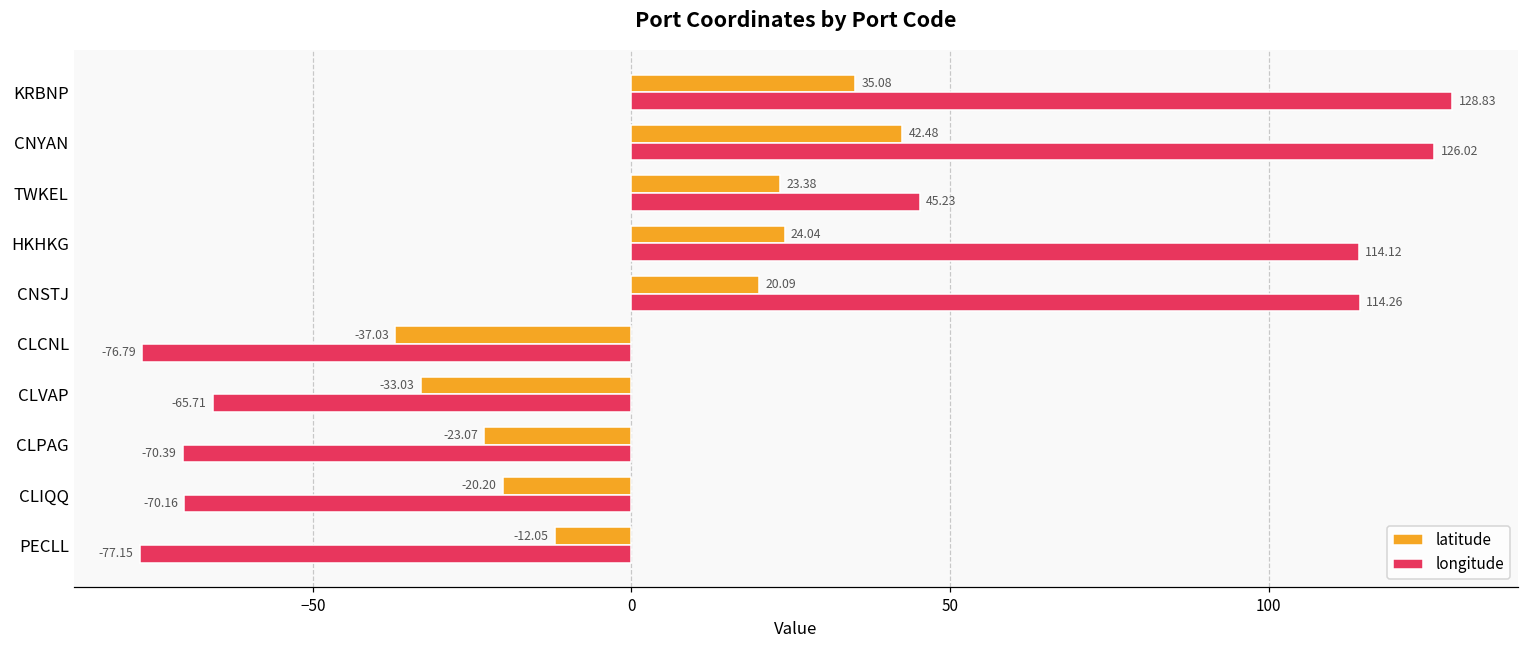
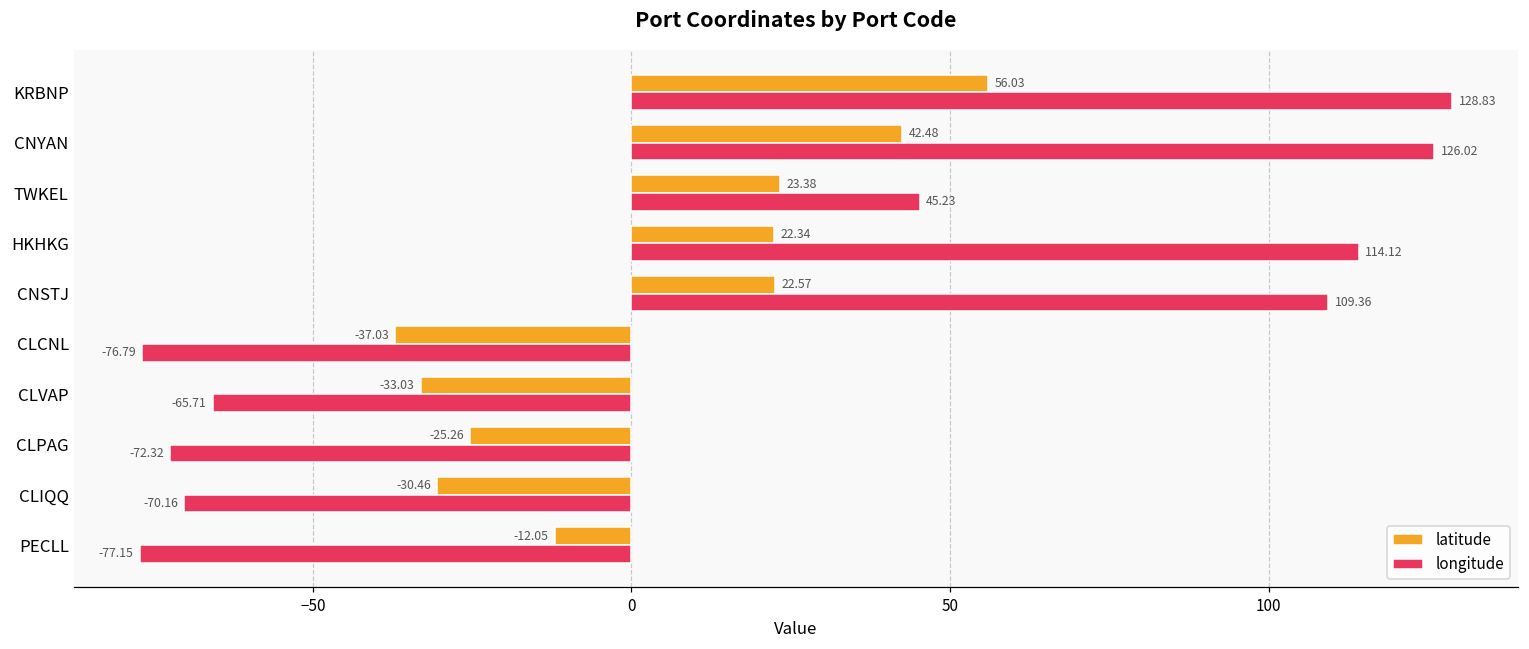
  {
    "latitude": {
-     "KRBNP": 35.08,
+     "KRBNP": 56.03,
      "CNYAN": 42.48,
      "TWKEL": 23.38,
-     "HKHKG": 24.04,
-     "CNSTJ": 20.09,
+     "HKHKG": 22.34,
+     "CNSTJ": 22.57,
      "CLCNL": -37.03,
      "CLVAP": -33.03,
-     "CLPAG": -23.07,
-     "CLIQQ": -20.20,
+     "CLPAG": -25.26,
+     "CLIQQ": -30.46,
      "PECLL": -12.05
    },
    "longitude": {
      "KRBNP": 128.83,
      "CNYAN": 126.02,
      "TWKEL": 45.23,
      "HKHKG": 114.12,
-     "CNSTJ": 114.26,
+     "CNSTJ": 109.36,
      "CLCNL": -76.79,
      "CLVAP": -65.71,
-     "CLPAG": -70.39,
+     "CLPAG": -72.32,
      "CLIQQ": -70.16,
      "PECLL": -77.15
    }
  }
